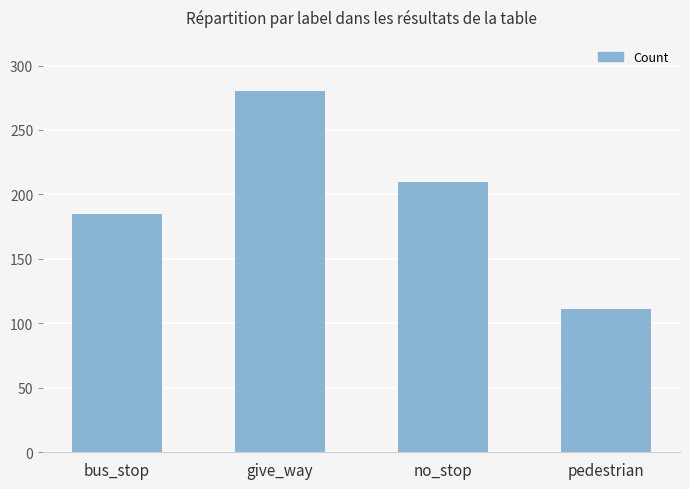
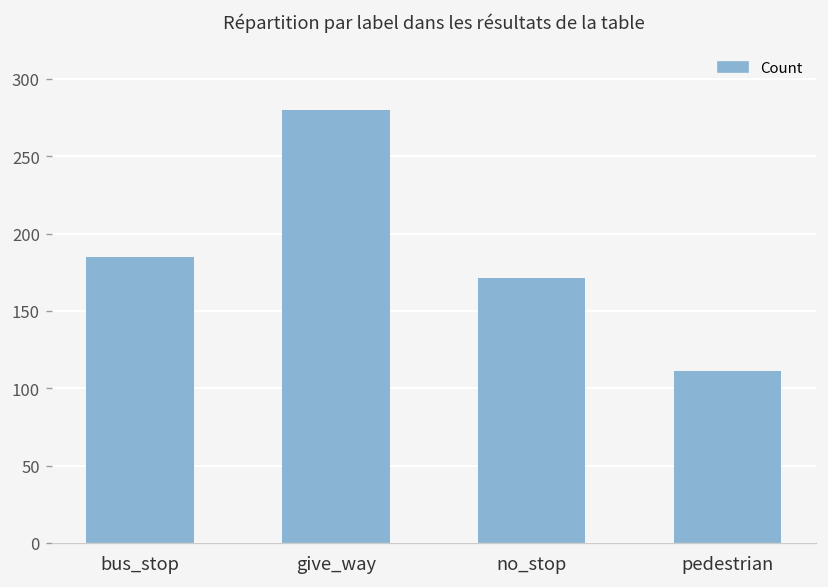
  {
    "bus_stop": 185,
    "give_way": 280,
-   "no_stop": 210,
+   "no_stop": 171,
    "pedestrian": 111
  }
